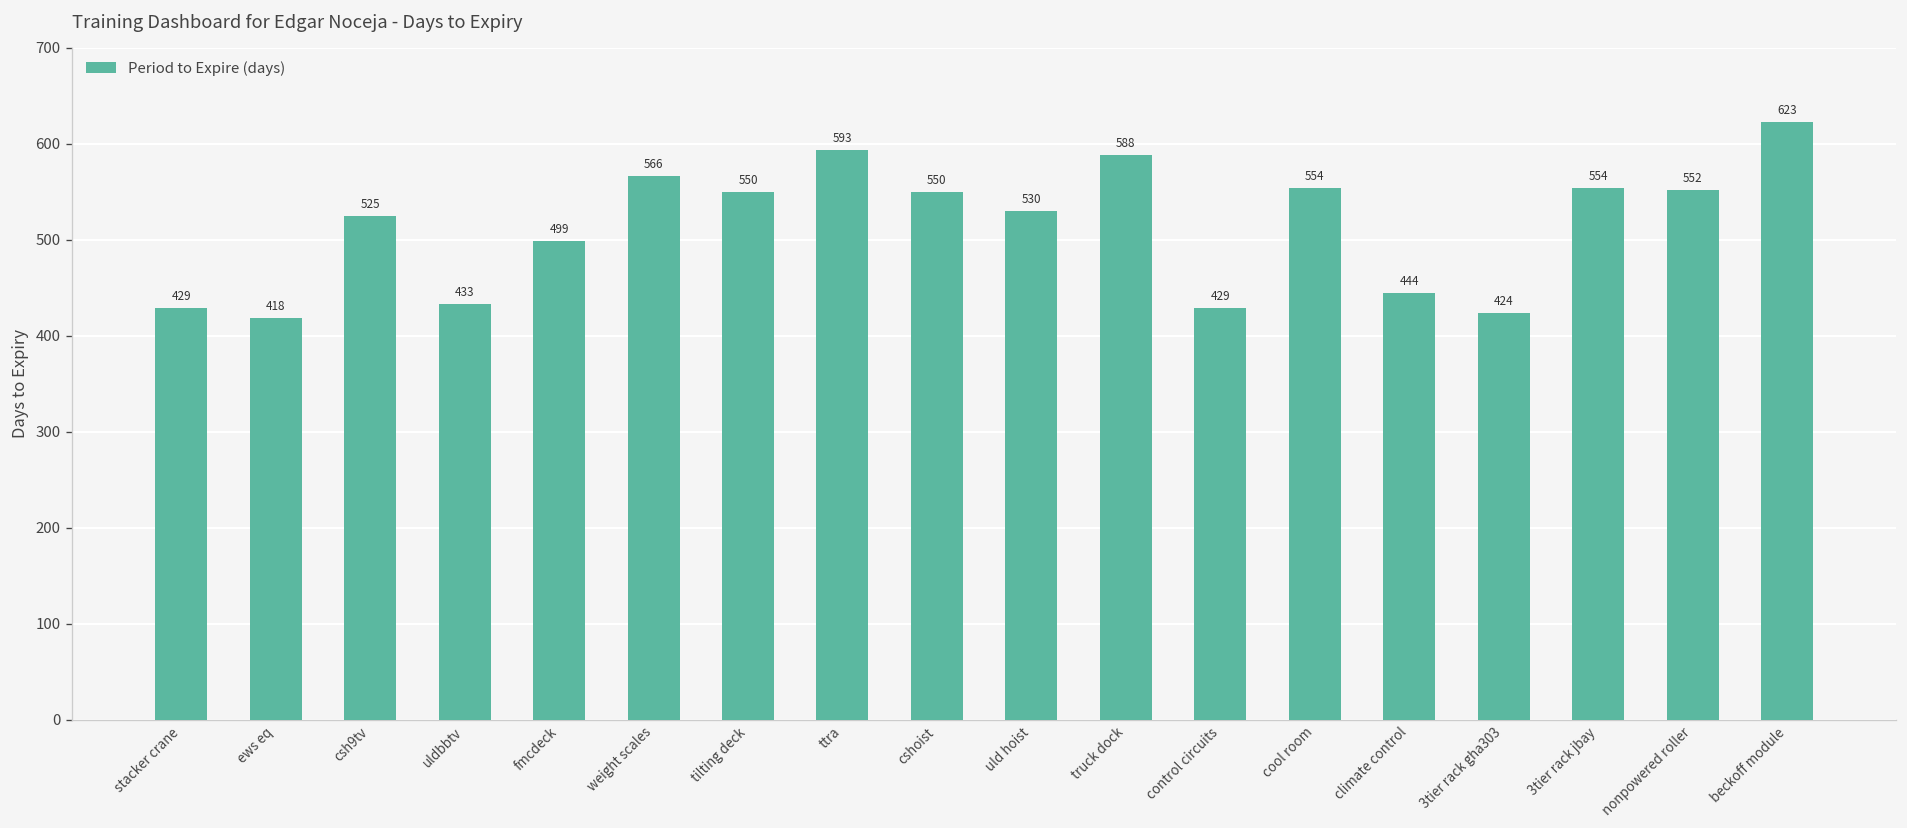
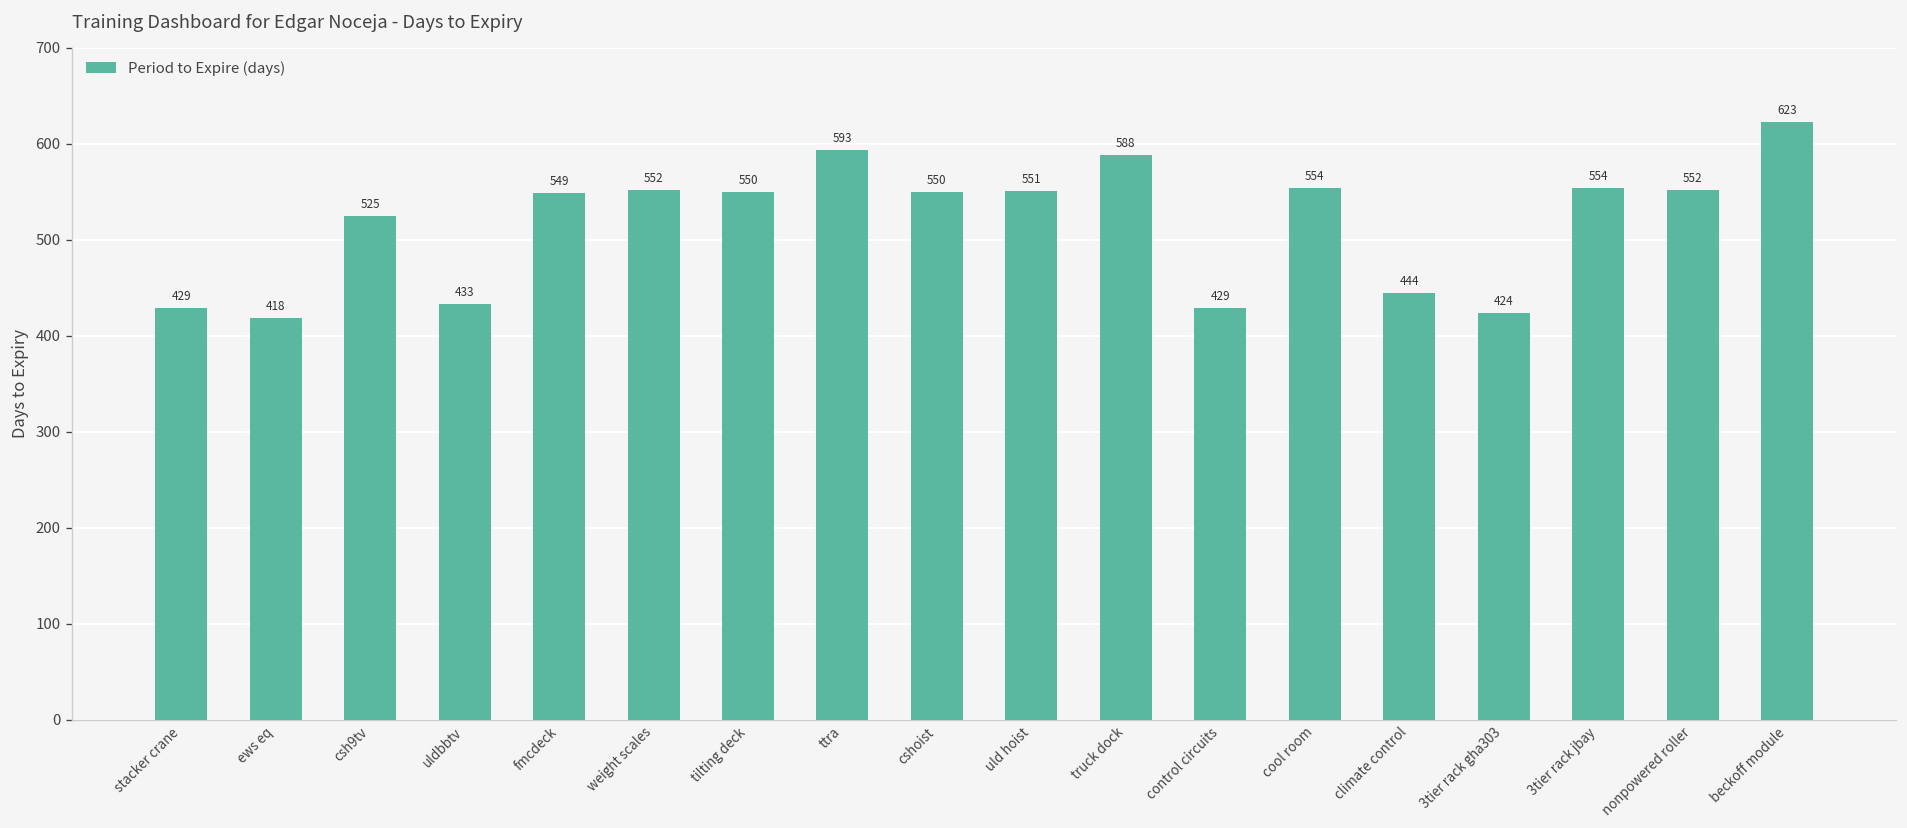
  {
    "stacker crane": 429,
    "ews eq": 418,
    "csh9tv": 525,
    "uldbbtv": 433,
-   "fmcdeck": 499,
-   "weight scales": 566,
+   "fmcdeck": 549,
+   "weight scales": 552,
    "tilting deck": 550,
    "ttra": 593,
    "cshoist": 550,
-   "uld hoist": 530,
+   "uld hoist": 551,
    "truck dock": 588,
    "control circuits": 429,
    "cool room": 554,
    "climate control": 444,
    "3tier rack gha303": 424,
    "3tier rack jbay": 554,
    "nonpowered roller": 552,
    "beckoff module": 623
  }
